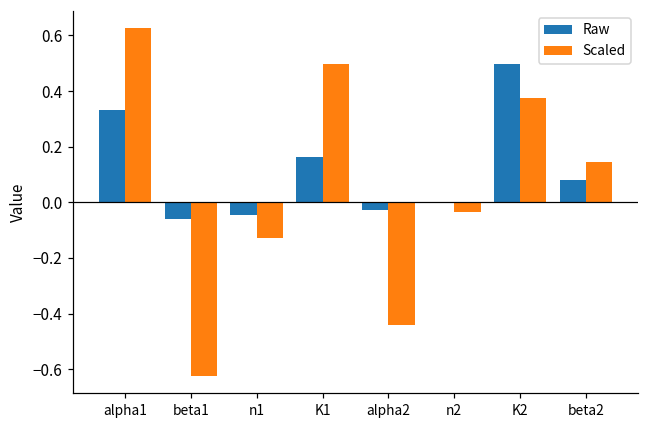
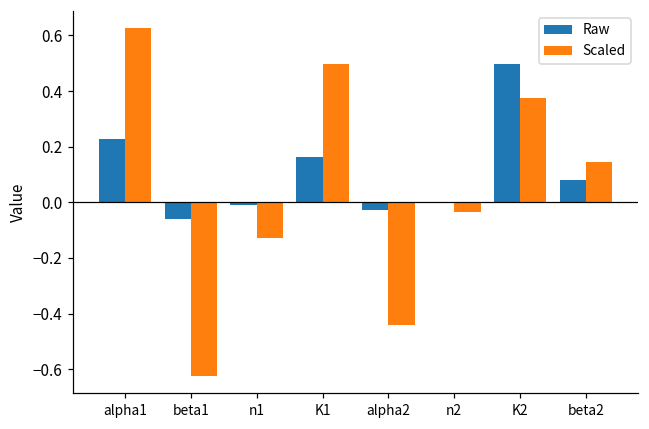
  {
    "Raw": {
-     "alpha1": 0.33,
+     "alpha1": 0.23,
      "beta1": -0.06,
-     "n1": -0.04,
+     "n1": -0.01,
      "K1": 0.16,
      "alpha2": -0.03,
      "K2": 0.50,
      "beta2": 0.08
    },
    "Scaled": {
      "alpha1": 0.63,
      "beta1": -0.62,
      "n1": -0.13,
      "K1": 0.50,
      "alpha2": -0.44,
      "n2": -0.03,
      "K2": 0.38,
      "beta2": 0.15
    }
  }
